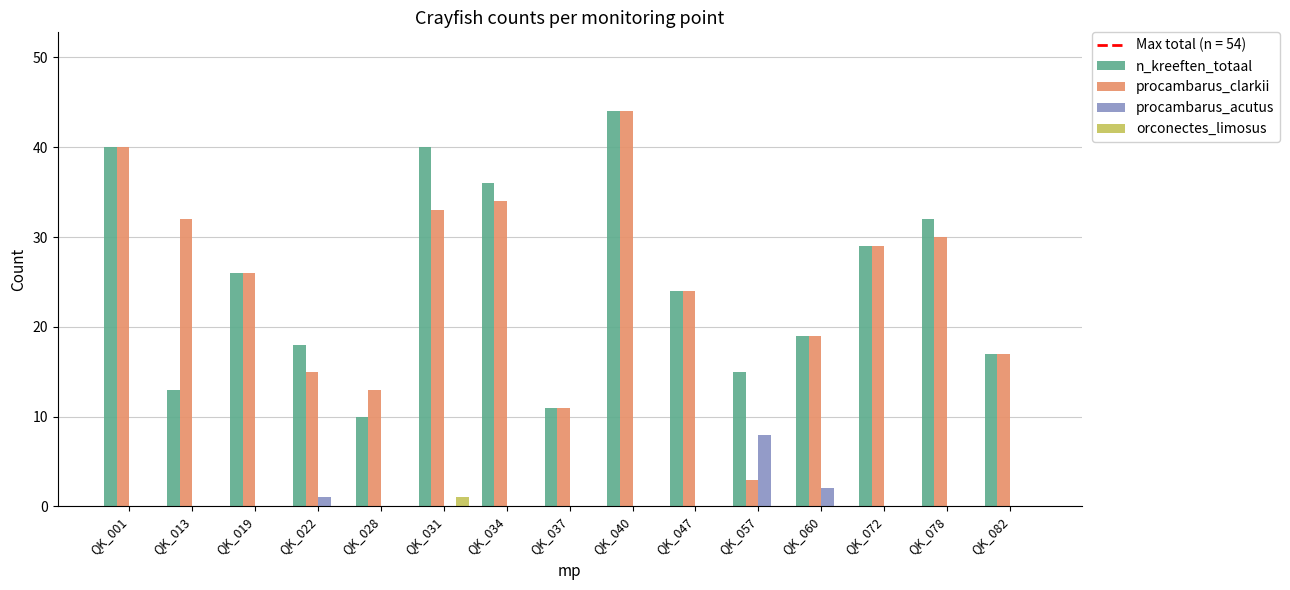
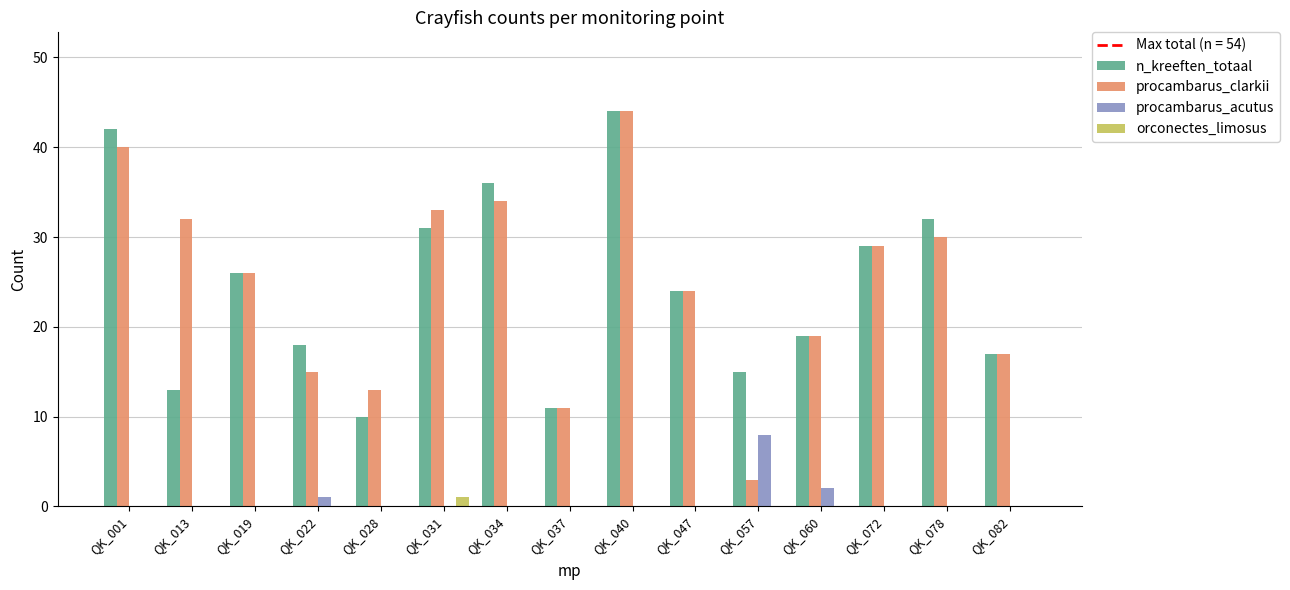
  {
    "n_kreeften_totaal": {
-     "QK_001": 40,
+     "QK_001": 42,
      "QK_013": 13,
      "QK_019": 26,
      "QK_022": 18,
      "QK_028": 10,
-     "QK_031": 40,
+     "QK_031": 31,
      "QK_034": 36,
      "QK_037": 11,
      "QK_040": 44,
      "QK_047": 24,
      "QK_057": 15,
      "QK_060": 19,
      "QK_072": 29,
      "QK_078": 32,
      "QK_082": 17
    },
    "procambarus_clarkii": {
      "QK_001": 40,
      "QK_013": 32,
      "QK_019": 26,
      "QK_022": 15,
      "QK_028": 13,
      "QK_031": 33,
      "QK_034": 34,
      "QK_037": 11,
      "QK_040": 44,
      "QK_047": 24,
      "QK_057": 3,
      "QK_060": 19,
      "QK_072": 29,
      "QK_078": 30,
      "QK_082": 17
    },
    "procambarus_acutus": {
      "QK_001": 0,
      "QK_013": 0,
      "QK_019": 0,
      "QK_022": 1,
      "QK_028": 0,
      "QK_031": 0,
      "QK_034": 0,
      "QK_037": 0,
      "QK_040": 0,
      "QK_047": 0,
      "QK_057": 8,
      "QK_060": 2,
      "QK_072": 0,
      "QK_078": 0,
      "QK_082": 0
    },
    "orconectes_limosus": {
      "QK_001": 0,
      "QK_013": 0,
      "QK_019": 0,
      "QK_022": 0,
      "QK_028": 0,
      "QK_031": 1,
      "QK_034": 0,
      "QK_037": 0,
      "QK_040": 0,
      "QK_047": 0,
      "QK_057": 0,
      "QK_060": 0,
      "QK_072": 0,
      "QK_078": 0,
      "QK_082": 0
    }
  }
